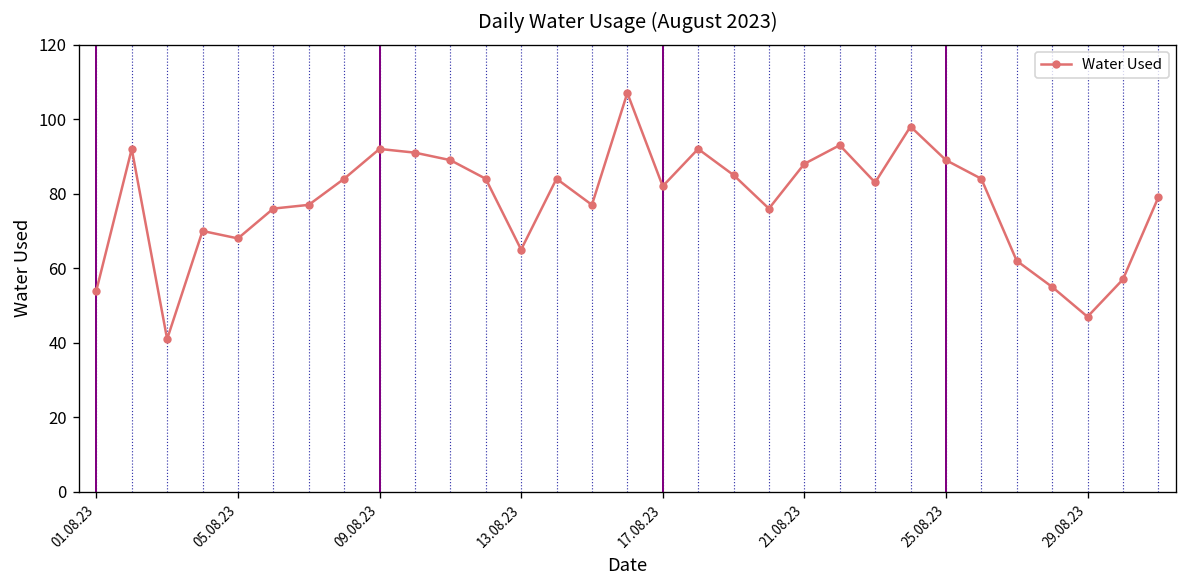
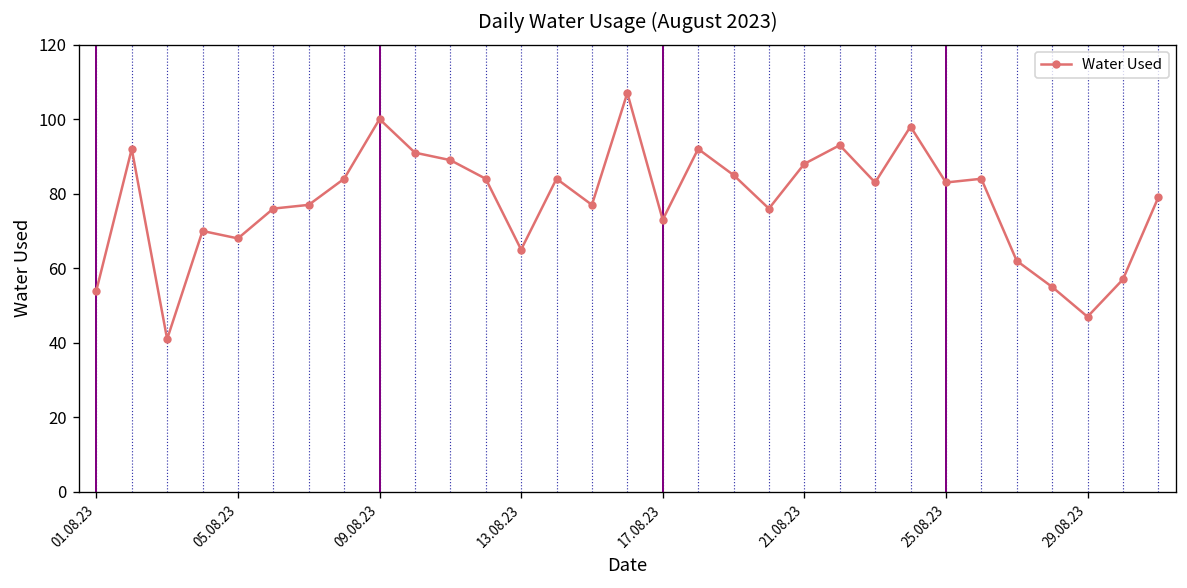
  {
    "01.08.23": 54,
    "05.08.23": 68,
-   "09.08.23": 92,
+   "09.08.23": 100,
    "13.08.23": 65,
-   "17.08.23": 82,
+   "17.08.23": 73,
    "21.08.23": 88,
-   "25.08.23": 89,
+   "25.08.23": 83,
    "29.08.23": 47
  }
